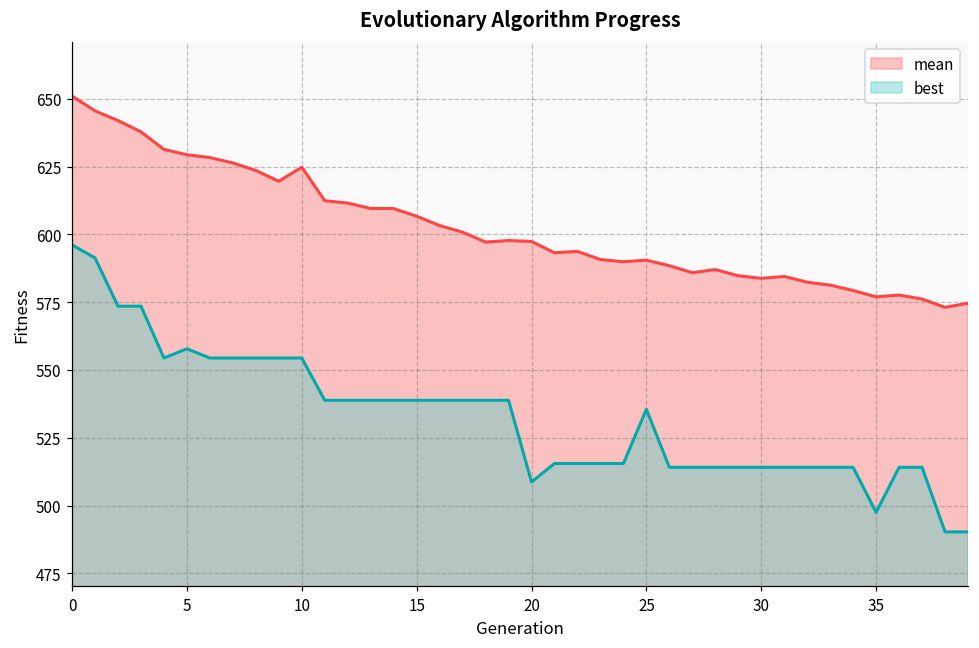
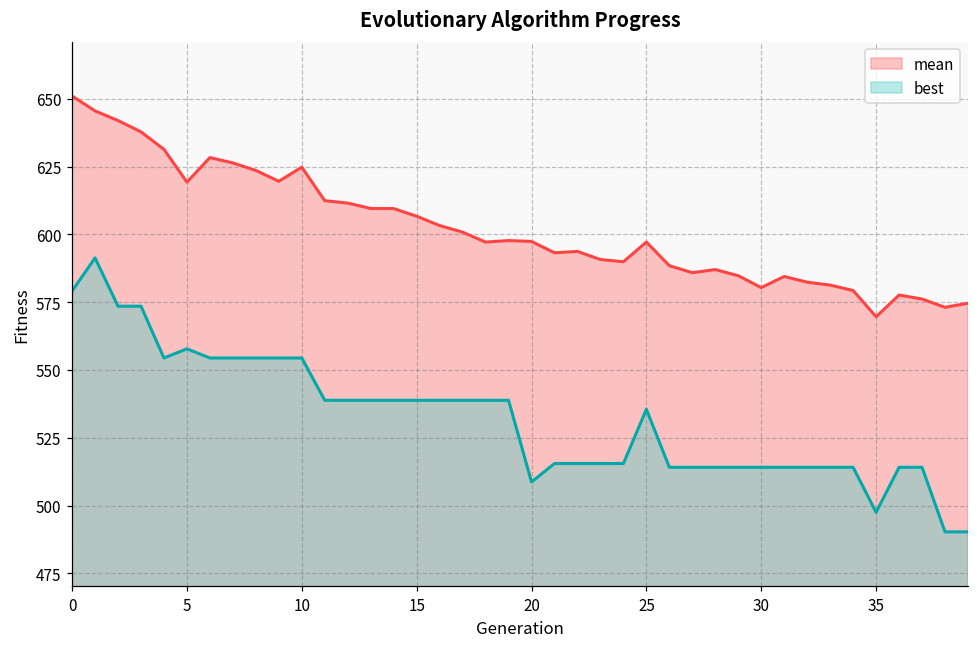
  {
    "mean": {
      "0": 651,
-     "5": 629,
+     "5": 619,
      "10": 625,
      "15": 607,
      "20": 597,
-     "25": 590,
-     "30": 584,
-     "35": 577
+     "25": 597,
+     "30": 580,
+     "35": 570
    },
    "best": {
-     "0": 596,
+     "0": 579,
      "5": 558,
      "10": 554,
      "15": 539,
      "20": 509,
      "25": 536,
      "30": 514,
      "35": 498
    }
  }
